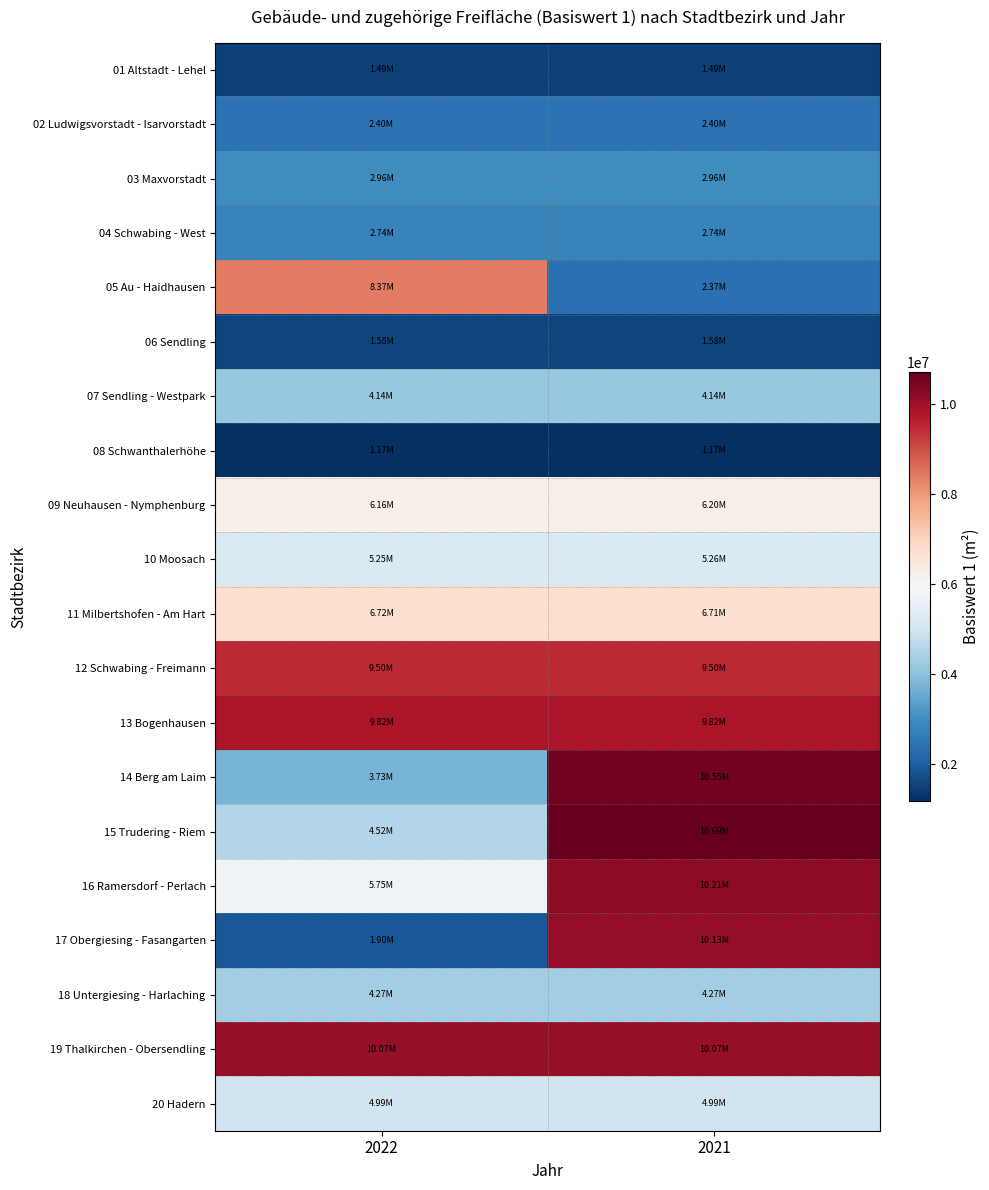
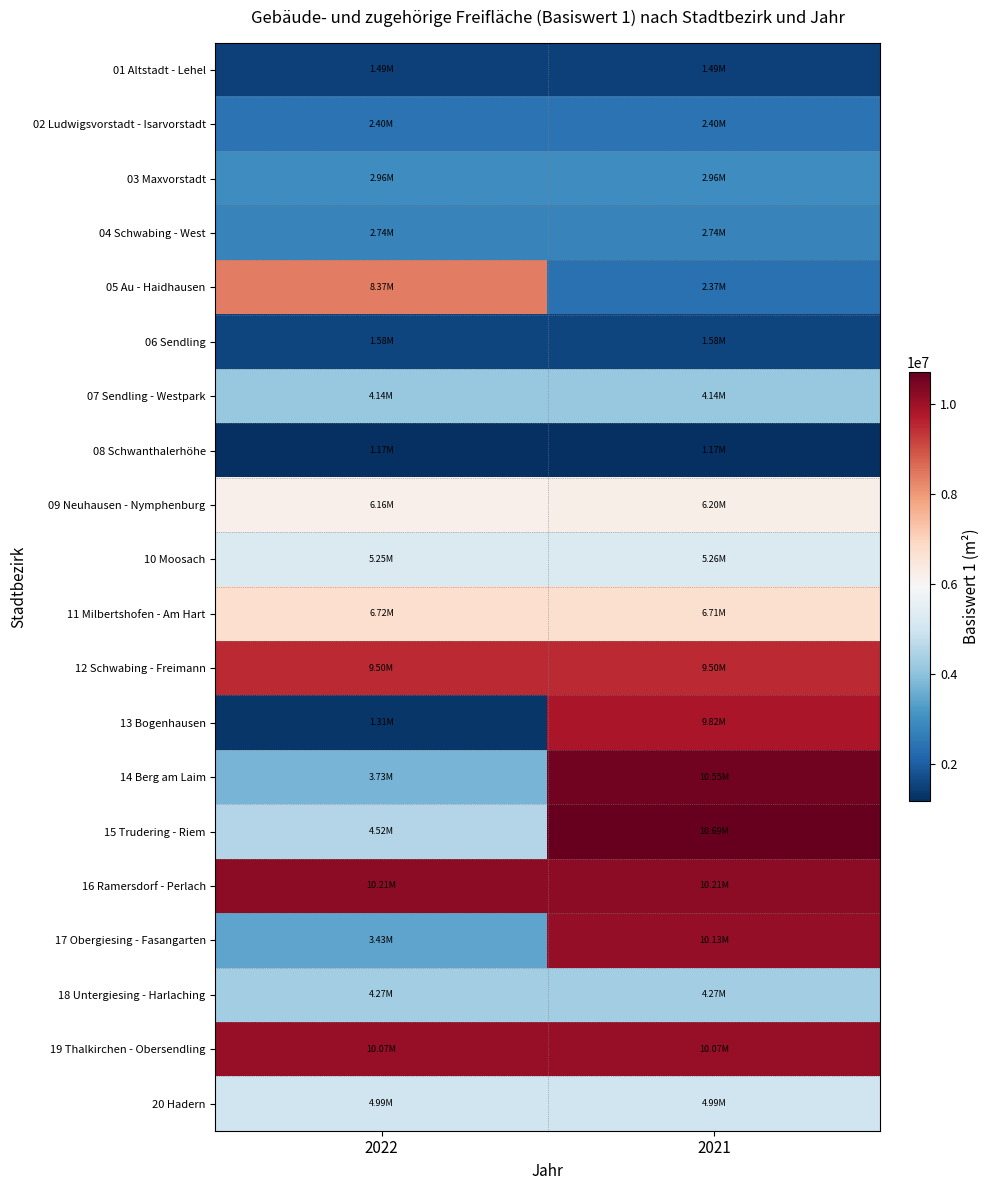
  {
    "01 Altstadt - Lehel": {
      "2022": "1.49M",
      "2021": "1.49M"
    },
    "02 Ludwigsvorstadt - Isarvorstadt": {
      "2022": "2.40M",
      "2021": "2.40M"
    },
    "03 Maxvorstadt": {
      "2022": "2.96M",
      "2021": "2.96M"
    },
    "04 Schwabing - West": {
      "2022": "2.74M",
      "2021": "2.74M"
    },
    "05 Au - Haidhausen": {
      "2022": "8.37M",
      "2021": "2.37M"
    },
    "06 Sendling": {
      "2022": "1.58M",
      "2021": "1.58M"
    },
    "07 Sendling - Westpark": {
      "2022": "4.14M",
      "2021": "4.14M"
    },
    "08 Schwanthalerhöhe": {
      "2022": "1.17M",
      "2021": "1.17M"
    },
    "09 Neuhausen - Nymphenburg": {
      "2022": "6.16M",
      "2021": "6.20M"
    },
    "10 Moosach": {
      "2022": "5.25M",
      "2021": "5.26M"
    },
    "11 Milbertshofen - Am Hart": {
      "2022": "6.72M",
      "2021": "6.71M"
    },
    "12 Schwabing - Freimann": {
      "2022": "9.50M",
      "2021": "9.50M"
    },
    "13 Bogenhausen": {
-     "2022": "9.82M",
+     "2022": "1.31M",
      "2021": "9.82M"
    },
    "14 Berg am Laim": {
      "2022": "3.73M",
      "2021": "10.55M"
    },
    "15 Trudering - Riem": {
      "2022": "4.52M",
      "2021": "10.69M"
    },
    "16 Ramersdorf - Perlach": {
-     "2022": "5.75M",
+     "2022": "10.21M",
      "2021": "10.21M"
    },
    "17 Obergiesing - Fasangarten": {
-     "2022": "1.90M",
+     "2022": "3.43M",
      "2021": "10.13M"
    },
    "18 Untergiesing - Harlaching": {
      "2022": "4.27M",
      "2021": "4.27M"
    },
    "19 Thalkirchen - Obersendling": {
      "2022": "10.07M",
      "2021": "10.07M"
    },
    "20 Hadern": {
      "2022": "4.99M",
      "2021": "4.99M"
    }
  }
